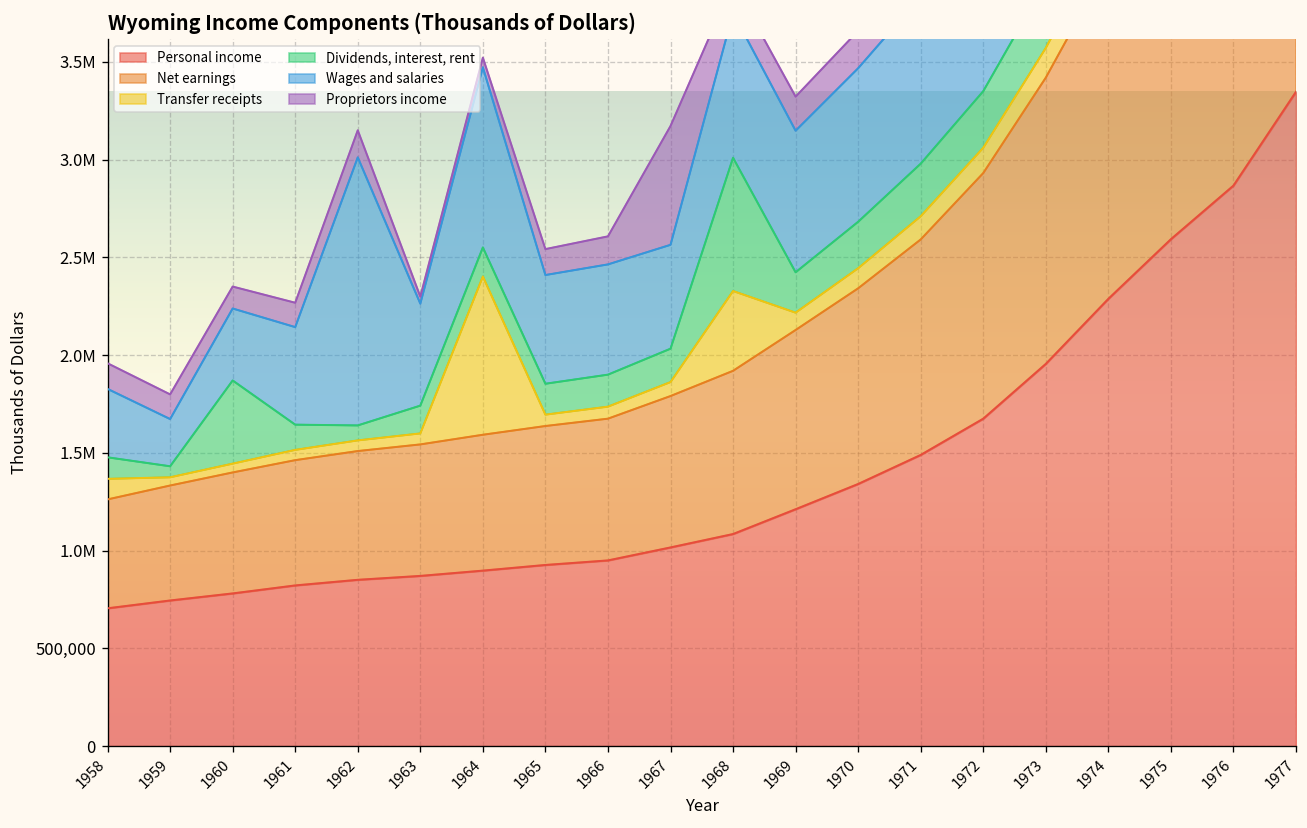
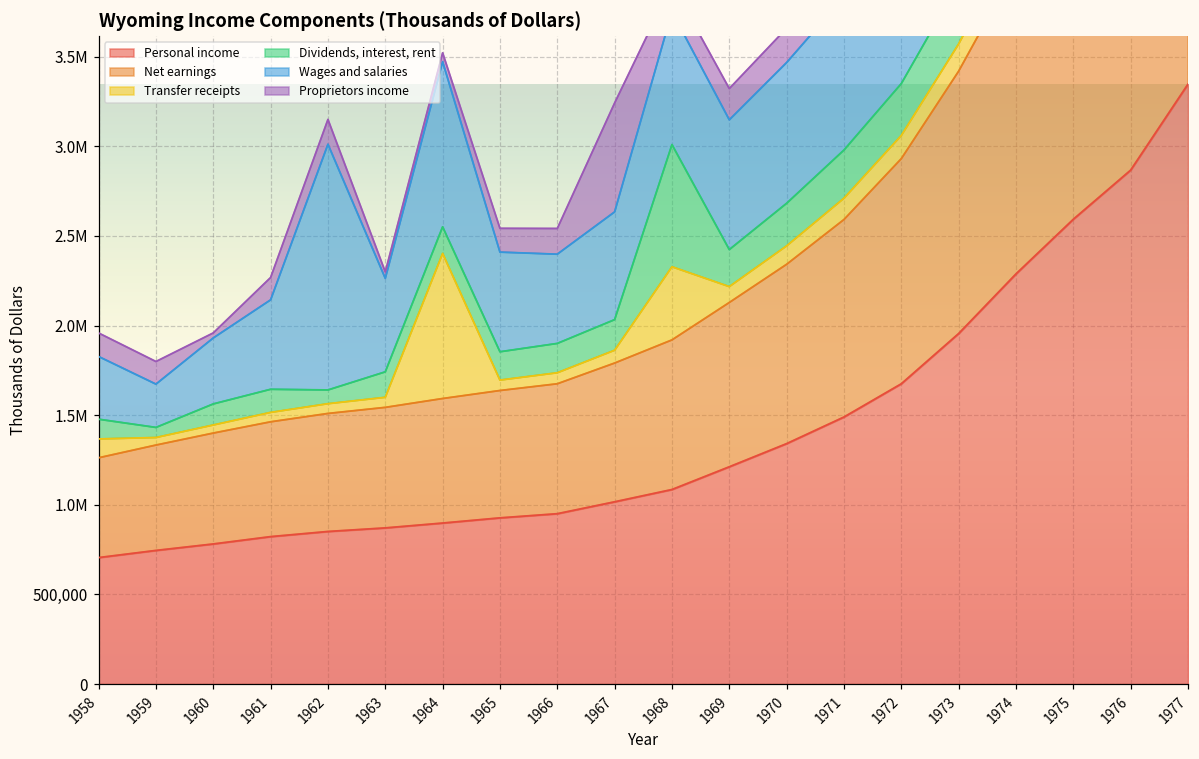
  {
    "Transfer receipts": {
      "1958": "110,000",
      "1959": "40,000",
      "1960": "50,000",
      "1961": "50,000",
      "1962": "50,000",
      "1963": "60,000",
      "1964": "810,000",
      "1965": "60,000",
      "1966": "60,000",
      "1967": "70,000",
      "1968": "410,000",
      "1969": "90,000",
      "1970": "100,000",
      "1971": "120,000",
      "1972": "130,000",
      "1973": "150,000"
    },
    "Dividends, interest, rent": {
      "1958": "110,000",
      "1959": "60,000",
-     "1960": "430,000",
+     "1960": "120,000",
      "1961": "130,000",
      "1962": "80,000",
      "1963": "140,000",
      "1964": "150,000",
      "1965": "160,000",
      "1966": "160,000",
      "1967": "170,000",
      "1968": "680,000",
      "1969": "210,000",
      "1970": "240,000",
      "1971": "270,000",
      "1972": "290,000"
    },
    "Wages and salaries": {
      "1958": "350,000",
      "1959": "240,000",
      "1960": "370,000",
      "1961": "500,000",
      "1962": "1,370,000",
      "1963": "520,000",
      "1964": "920,000",
      "1965": "560,000",
-     "1966": "560,000",
-     "1967": "530,000",
+     "1966": "500,000",
+     "1967": "600,000",
      "1969": "720,000",
      "1970": "790,000"
    },
    "Proprietors income": {
      "1958": "130,000",
      "1959": "130,000",
-     "1960": "110,000",
+     "1960": "30,000",
      "1961": "120,000",
      "1962": "140,000",
      "1963": "40,000",
      "1964": "50,000",
      "1965": "130,000",
      "1966": "140,000",
      "1967": "610,000",
      "1969": "170,000"
    }
  }
